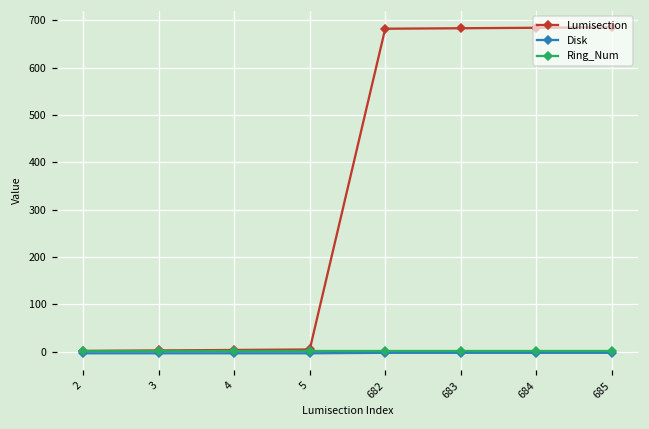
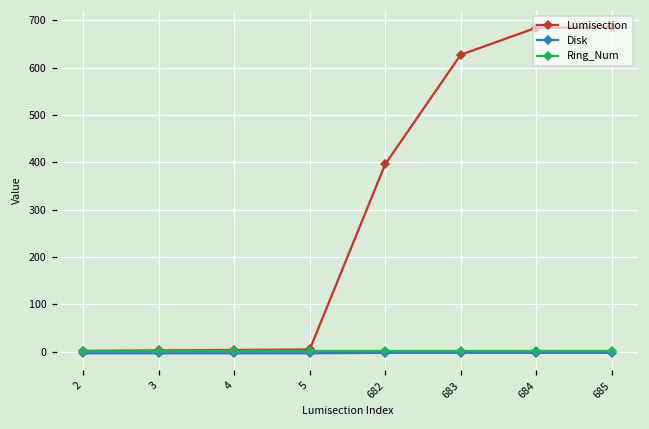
  {
    "Lumisection": {
-     "682": 680,
-     "683": 680
+     "682": 400,
+     "683": 630
    }
  }
